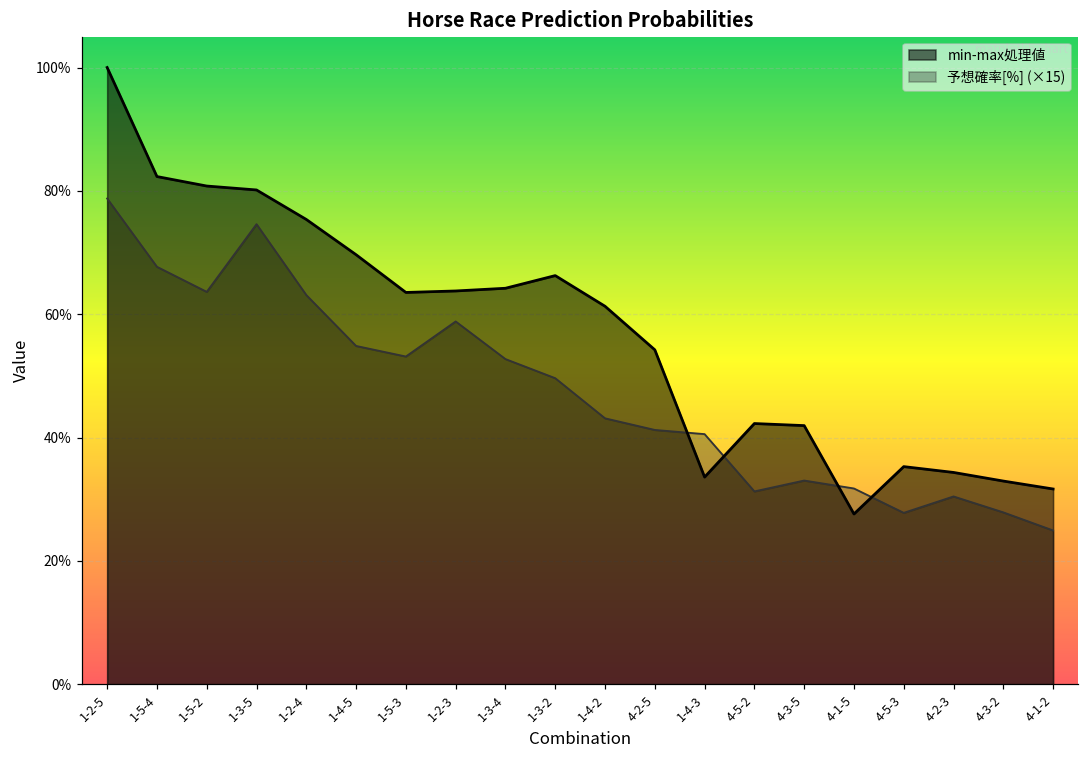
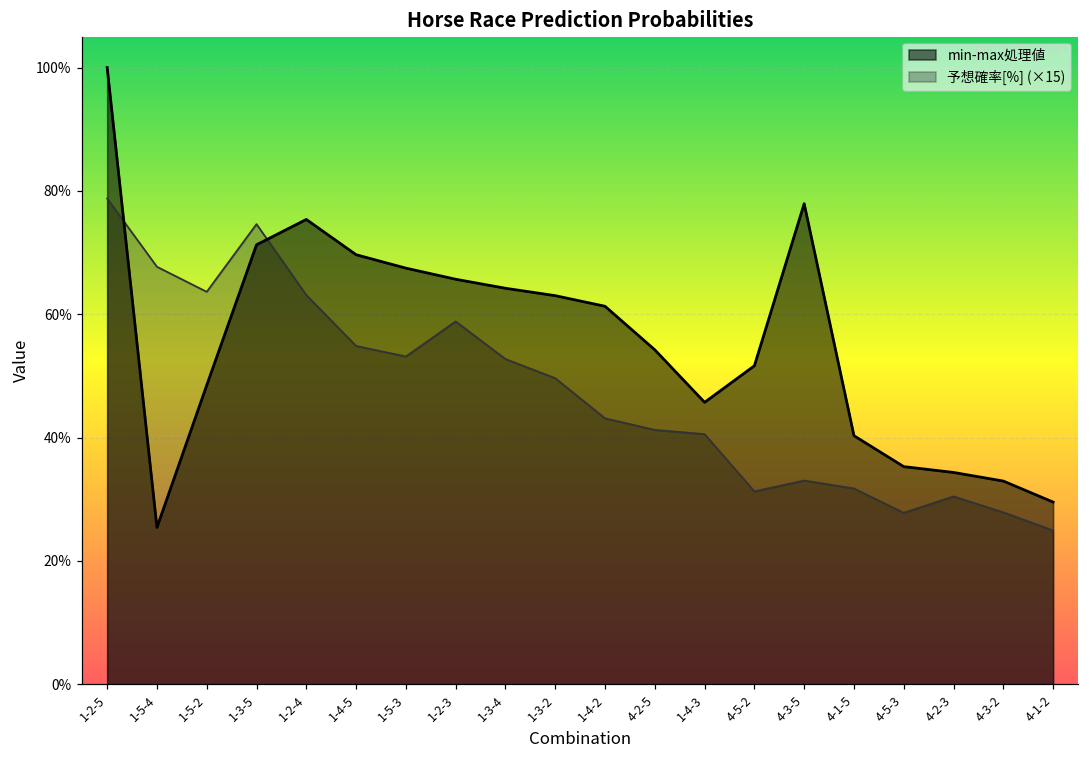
  {
    "min-max処理値": {
      "1-2-5": "100%",
-     "1-5-4": "82%",
-     "1-5-2": "81%",
-     "1-3-5": "80%",
+     "1-5-4": "25%",
+     "1-5-2": "48%",
+     "1-3-5": "71%",
      "1-2-4": "75%",
      "1-4-5": "70%",
-     "1-5-3": "64%",
-     "1-2-3": "64%",
+     "1-5-3": "67%",
+     "1-2-3": "66%",
      "1-3-4": "64%",
-     "1-3-2": "66%",
+     "1-3-2": "63%",
      "1-4-2": "61%",
      "4-2-5": "54%",
-     "1-4-3": "34%",
-     "4-5-2": "42%",
-     "4-3-5": "42%",
-     "4-1-5": "28%",
+     "1-4-3": "46%",
+     "4-5-2": "52%",
+     "4-3-5": "78%",
+     "4-1-5": "40%",
      "4-5-3": "35%",
      "4-2-3": "34%",
      "4-3-2": "33%",
-     "4-1-2": "32%"
+     "4-1-2": "30%"
    },
    "予想確率[%] (×15)": {
      "1-2-5": "79%",
      "1-5-4": "68%",
      "1-5-2": "64%",
      "1-3-5": "75%",
      "1-2-4": "63%",
      "1-4-5": "55%",
      "1-5-3": "53%",
      "1-2-3": "59%",
      "1-3-4": "53%",
      "1-3-2": "50%",
      "1-4-2": "43%",
      "4-2-5": "41%",
      "1-4-3": "41%",
      "4-5-2": "31%",
      "4-3-5": "33%",
      "4-1-5": "32%",
      "4-5-3": "28%",
      "4-2-3": "30%",
      "4-3-2": "28%",
      "4-1-2": "25%"
    }
  }
